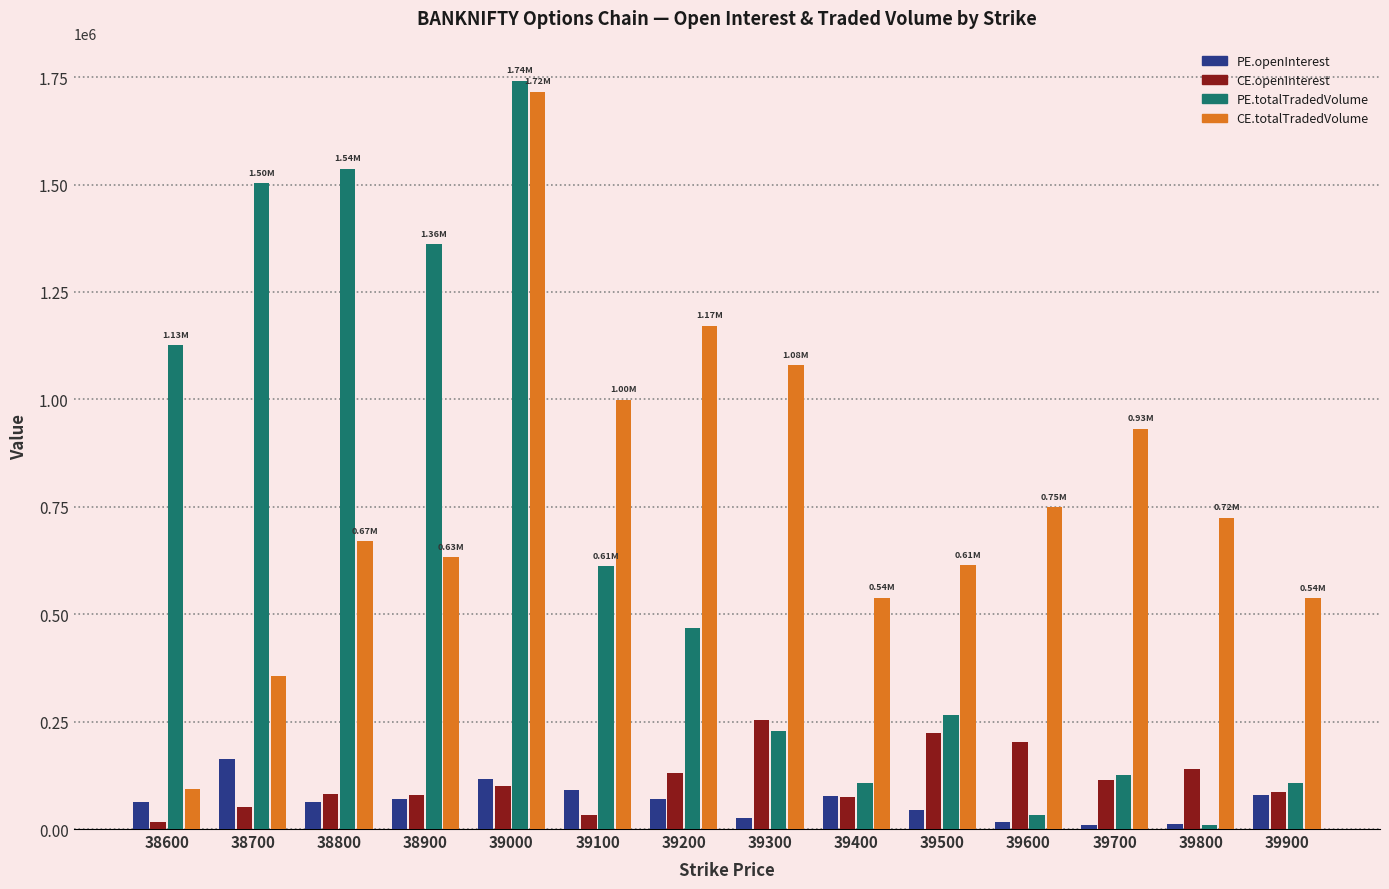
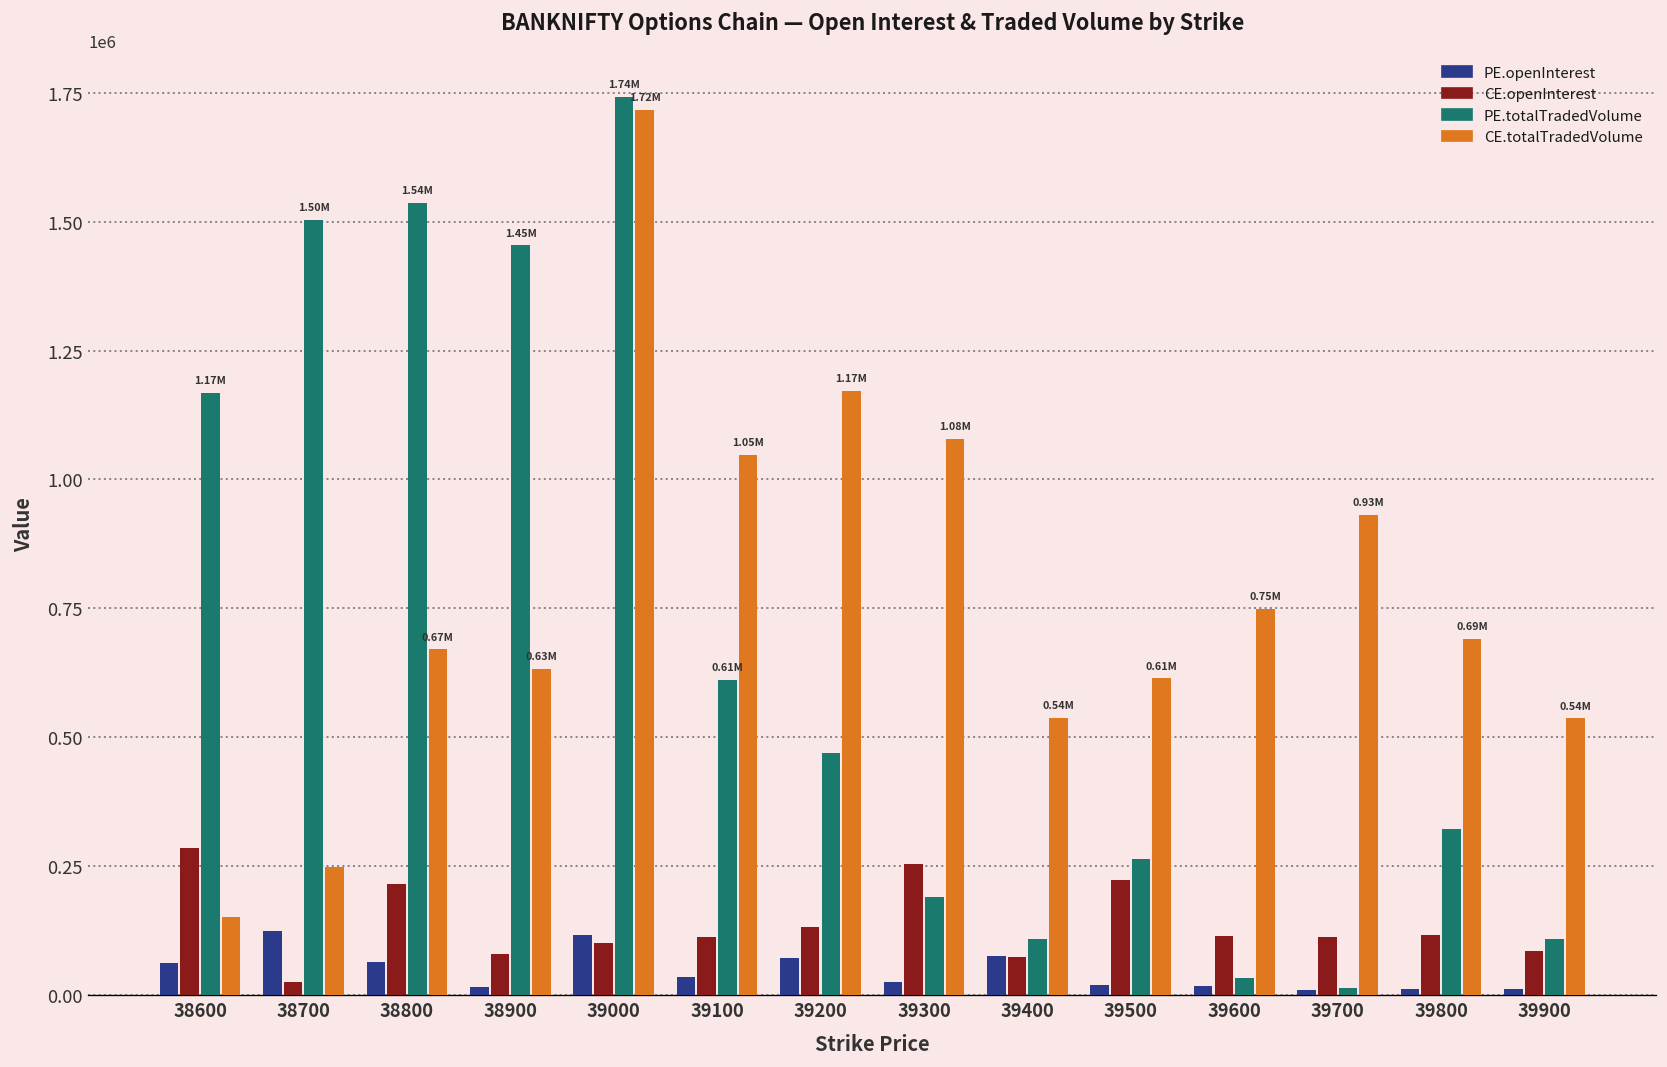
  {
    "PE.openInterest": {
      "38600": "60000",
-     "38700": "160000",
+     "38700": "120000",
      "38800": "60000",
-     "38900": "70000",
+     "38900": "20000",
      "39000": "120000",
-     "39100": "90000",
+     "39100": "40000",
      "39200": "70000",
      "39300": "30000",
      "39400": "80000",
-     "39500": "50000",
+     "39500": "20000",
      "39600": "20000",
      "39700": "10000",
      "39800": "10000",
-     "39900": "80000"
+     "39900": "10000"
    },
    "CE.openInterest": {
-     "38600": "20000",
-     "38700": "50000",
-     "38800": "80000",
+     "38600": "280000",
+     "38700": "30000",
+     "38800": "210000",
      "38900": "80000",
      "39000": "100000",
-     "39100": "30000",
+     "39100": "110000",
      "39200": "130000",
      "39300": "250000",
      "39400": "70000",
      "39500": "220000",
-     "39600": "200000",
+     "39600": "110000",
      "39700": "110000",
-     "39800": "140000",
+     "39800": "120000",
      "39900": "90000"
    },
    "PE.totalTradedVolume": {
-     "38600": "1.13M",
+     "38600": "1.17M",
      "38700": "1.50M",
      "38800": "1.54M",
-     "38900": "1.36M",
+     "38900": "1.45M",
      "39000": "1.74M",
      "39100": "0.61M",
-     "39300": "230000",
-     "39700": "120000",
-     "39800": "10000"
+     "39300": "190000",
+     "39700": "10000",
+     "39800": "320000"
    },
    "CE.totalTradedVolume": {
-     "38600": "90000",
-     "38700": "360000",
+     "38600": "150000",
+     "38700": "250000",
      "38800": "0.67M",
      "38900": "0.63M",
      "39000": "1.72M",
-     "39100": "1.00M",
+     "39100": "1.05M",
      "39200": "1.17M",
      "39300": "1.08M",
      "39400": "0.54M",
      "39500": "0.61M",
      "39600": "0.75M",
      "39700": "0.93M",
-     "39800": "0.72M",
+     "39800": "0.69M",
      "39900": "0.54M"
    }
  }
